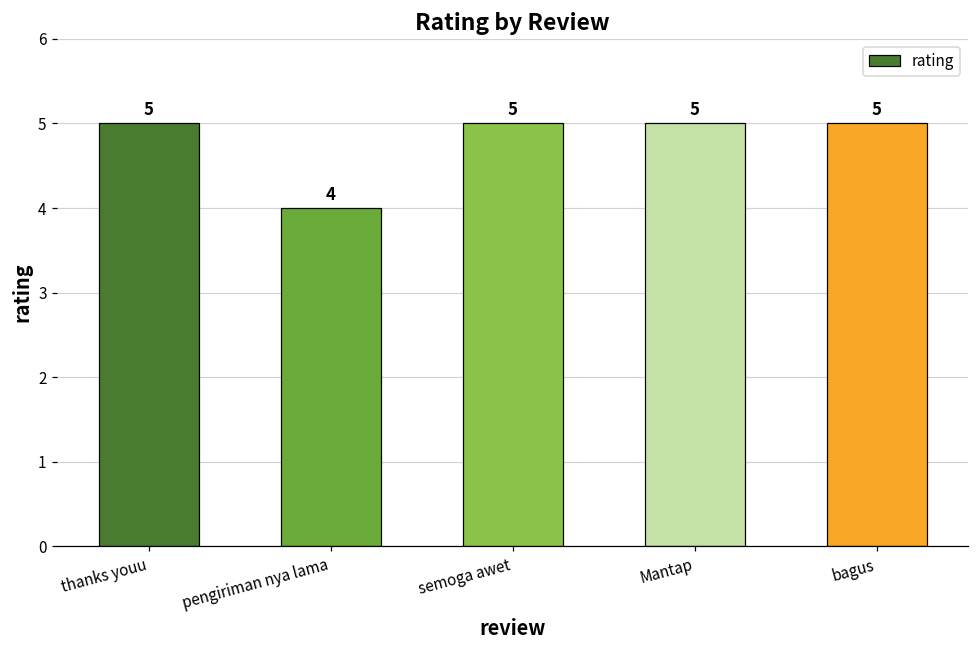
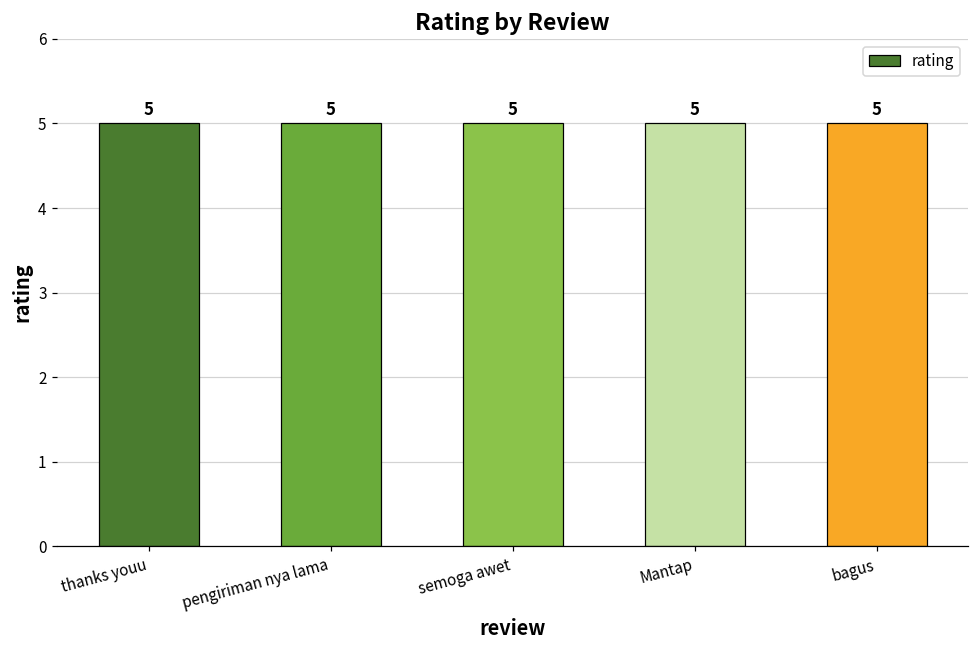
  {
    "thanks youu": 5,
-   "pengiriman nya lama": 4,
+   "pengiriman nya lama": 5,
    "semoga awet": 5,
    "Mantap": 5,
    "bagus": 5
  }
